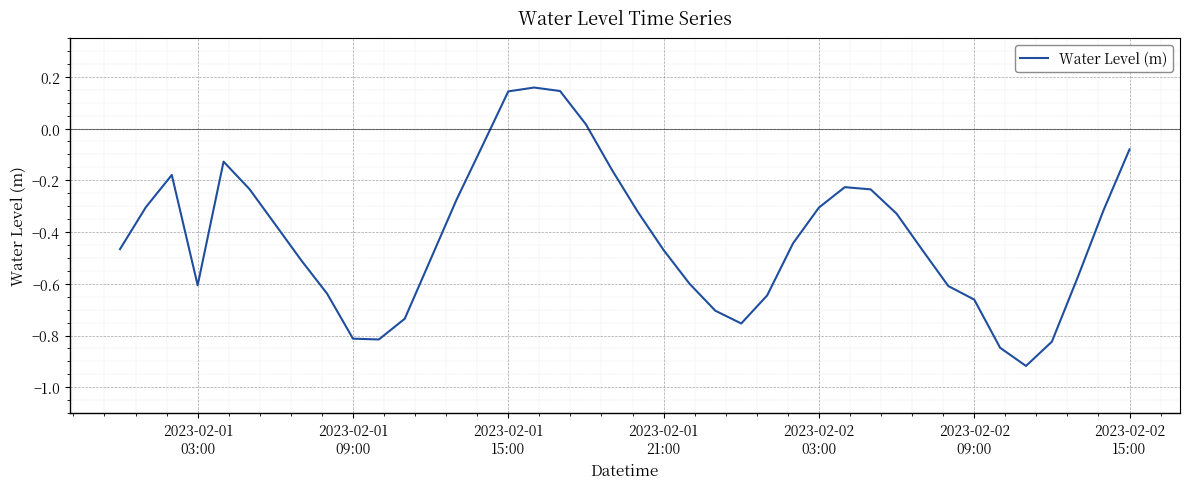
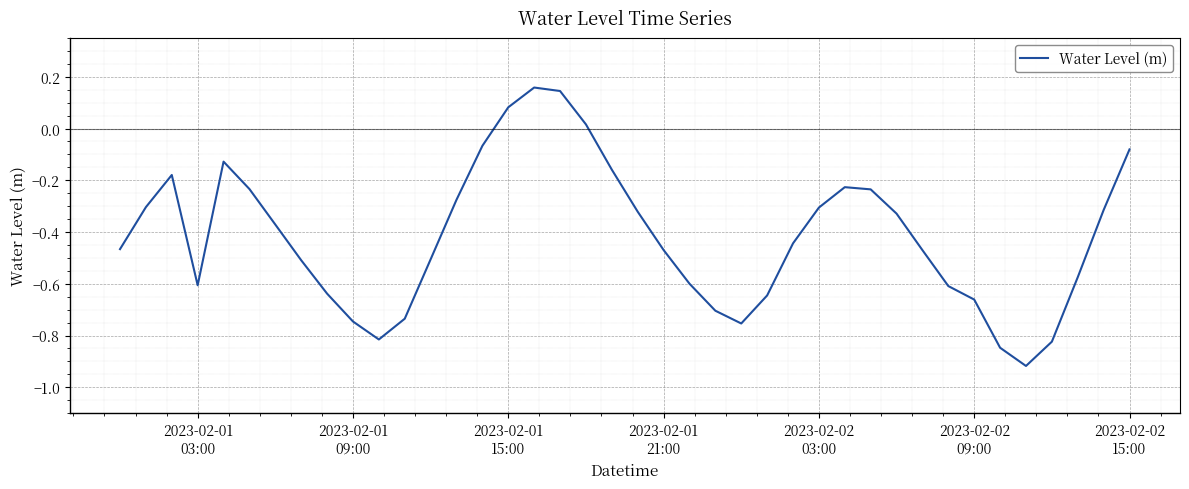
  {
    "2023-02-01 03:00": -0.61,
-   "2023-02-01 09:00": -0.81,
-   "2023-02-01 15:00": 0.14,
+   "2023-02-01 09:00": -0.75,
+   "2023-02-01 15:00": 0.08,
    "2023-02-01 21:00": -0.47,
    "2023-02-02 03:00": -0.31,
    "2023-02-02 09:00": -0.66,
    "2023-02-02 15:00": -0.08
  }
